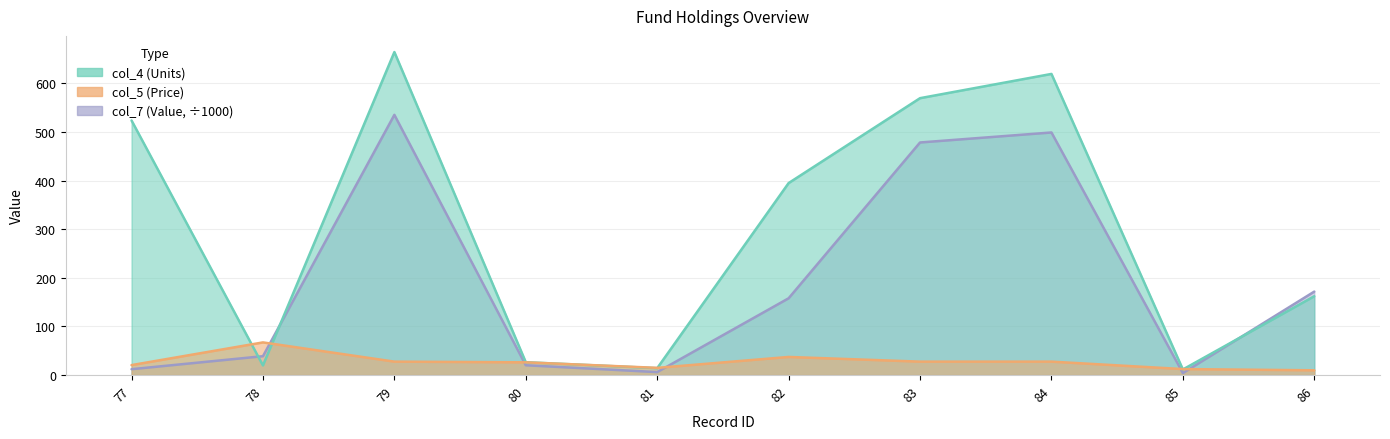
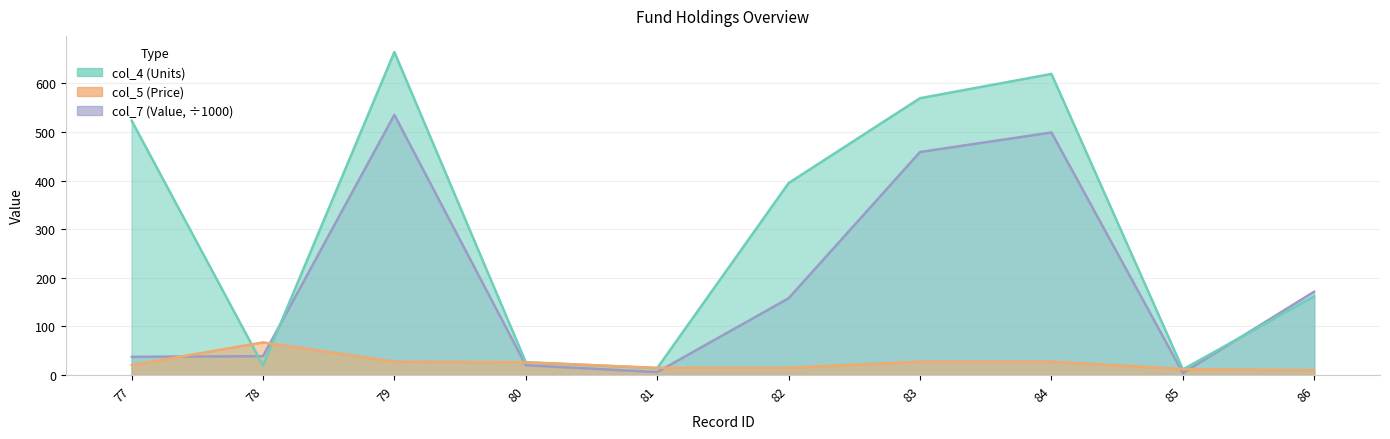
  {
    "col_7 (Value, ÷1000)": {
-     "77": 10,
+     "77": 40,
      "78": 40,
      "79": 540,
      "80": 20,
      "81": 10,
      "82": 160,
-     "83": 480,
+     "83": 460,
      "84": 500,
      "85": 0,
      "86": 170
    },
    "col_4 (Units)": {
      "77": 520,
      "78": 20,
      "79": 660,
      "82": 390,
      "83": 570,
      "84": 620,
      "86": 160
    },
    "col_5 (Price)": {
      "77": 20,
      "78": 70,
      "79": 30,
-     "82": 40,
+     "82": 10,
      "83": 30,
      "84": 30,
      "86": 10
    }
  }
